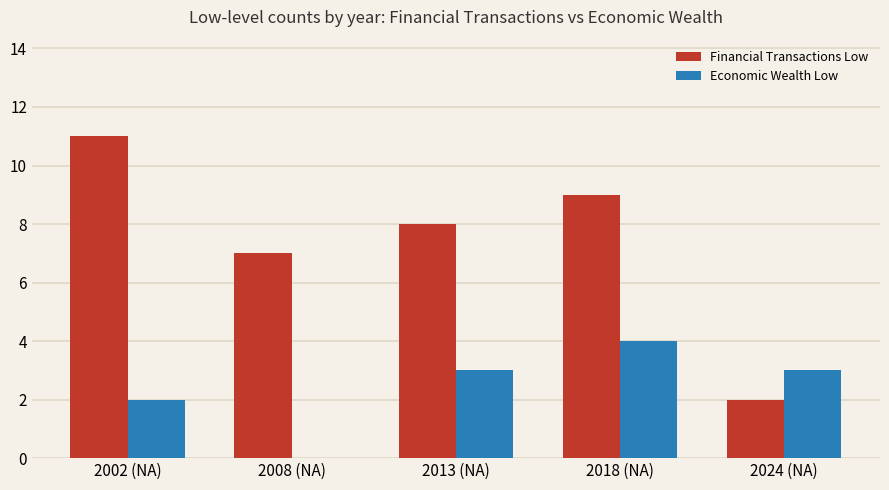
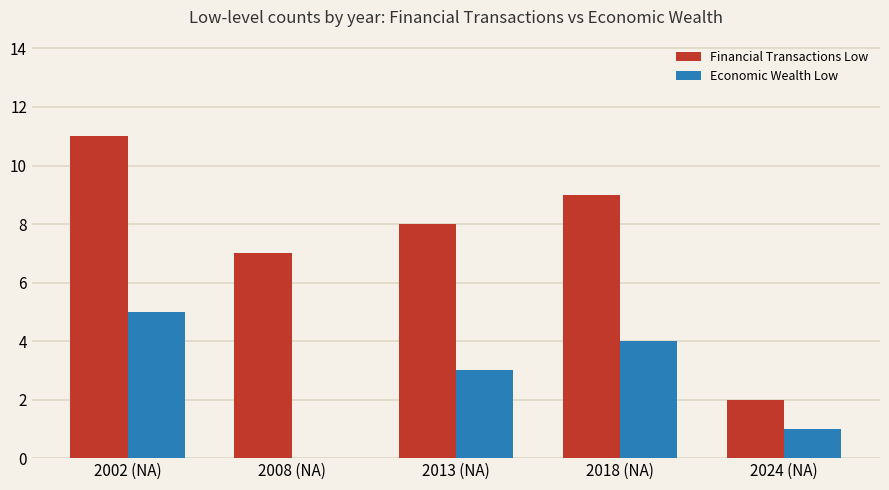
  {
    "Financial Transactions Low": {
      "2002 (NA)": 11,
      "2008 (NA)": 7,
      "2013 (NA)": 8,
      "2018 (NA)": 9,
      "2024 (NA)": 2
    },
    "Economic Wealth Low": {
-     "2002 (NA)": 2,
+     "2002 (NA)": 5,
      "2008 (NA)": 0,
      "2013 (NA)": 3,
      "2018 (NA)": 4,
-     "2024 (NA)": 3
+     "2024 (NA)": 1
    }
  }
